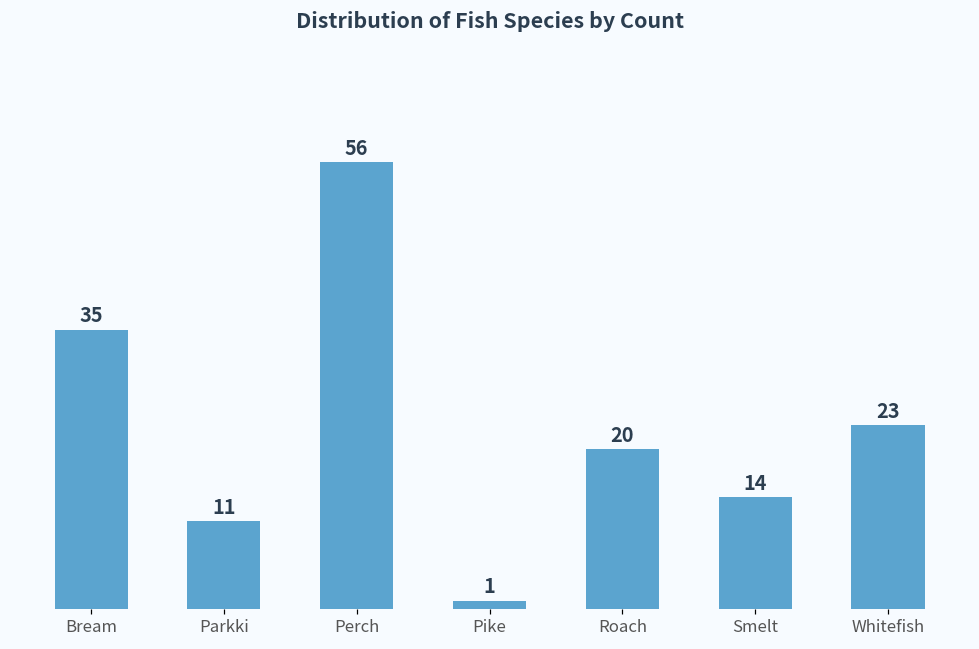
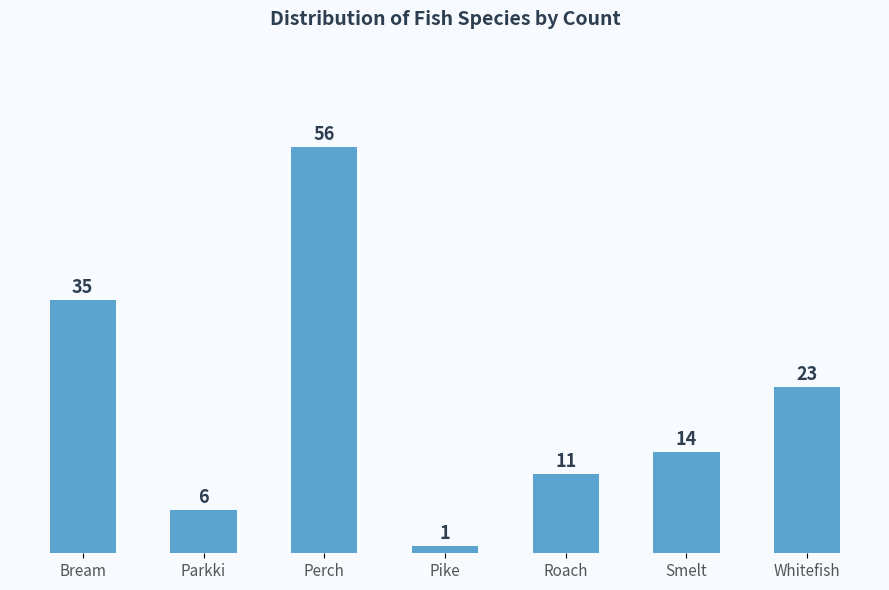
  {
    "Bream": 35,
-   "Parkki": 11,
+   "Parkki": 6,
    "Perch": 56,
    "Pike": 1,
-   "Roach": 20,
+   "Roach": 11,
    "Smelt": 14,
    "Whitefish": 23
  }
